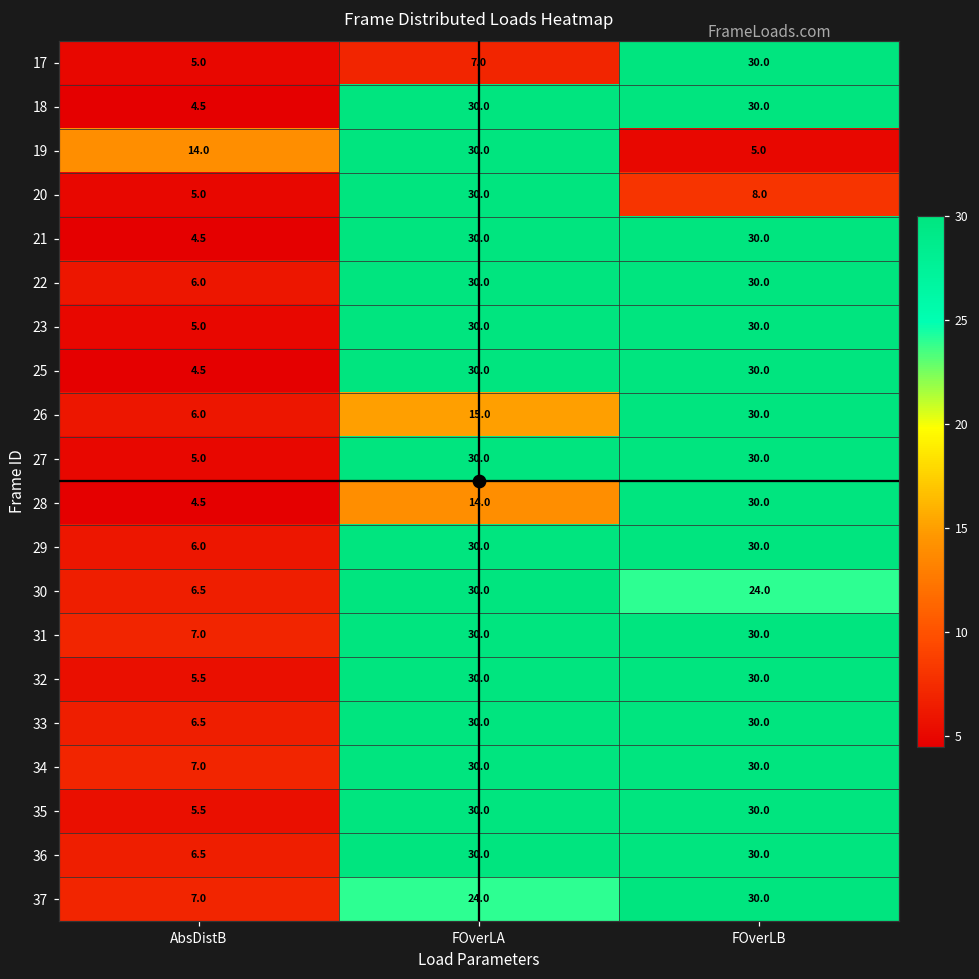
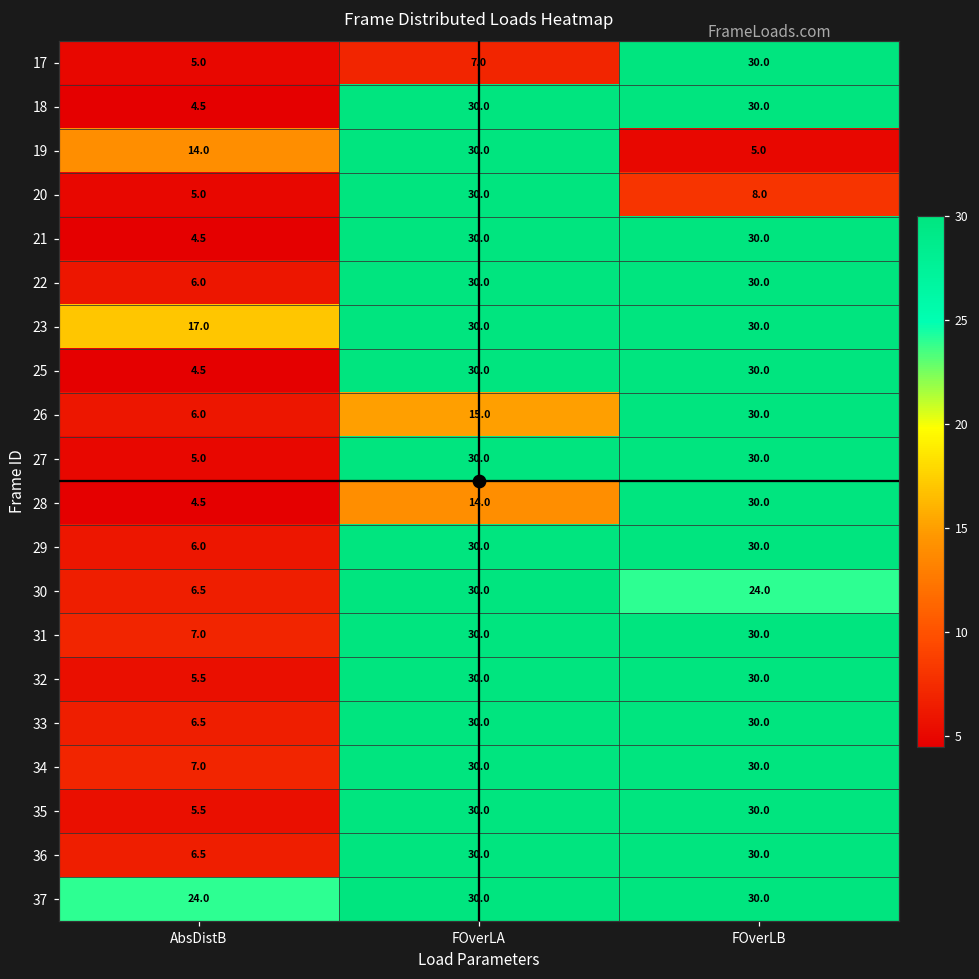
  {
    "17": {
      "AbsDistB": 5.0,
      "FOverLA": 7.0,
      "FOverLB": 30.0
    },
    "18": {
      "AbsDistB": 4.5,
      "FOverLA": 30.0,
      "FOverLB": 30.0
    },
    "19": {
      "AbsDistB": 14.0,
      "FOverLA": 30.0,
      "FOverLB": 5.0
    },
    "20": {
      "AbsDistB": 5.0,
      "FOverLA": 30.0,
      "FOverLB": 8.0
    },
    "21": {
      "AbsDistB": 4.5,
      "FOverLA": 30.0,
      "FOverLB": 30.0
    },
    "22": {
      "AbsDistB": 6.0,
      "FOverLA": 30.0,
      "FOverLB": 30.0
    },
    "23": {
-     "AbsDistB": 5.0,
+     "AbsDistB": 17.0,
      "FOverLA": 30.0,
      "FOverLB": 30.0
    },
    "25": {
      "AbsDistB": 4.5,
      "FOverLA": 30.0,
      "FOverLB": 30.0
    },
    "26": {
      "AbsDistB": 6.0,
      "FOverLA": 15.0,
      "FOverLB": 30.0
    },
    "27": {
      "AbsDistB": 5.0,
      "FOverLA": 30.0,
      "FOverLB": 30.0
    },
    "28": {
      "AbsDistB": 4.5,
      "FOverLA": 14.0,
      "FOverLB": 30.0
    },
    "29": {
      "AbsDistB": 6.0,
      "FOverLA": 30.0,
      "FOverLB": 30.0
    },
    "30": {
      "AbsDistB": 6.5,
      "FOverLA": 30.0,
      "FOverLB": 24.0
    },
    "31": {
      "AbsDistB": 7.0,
      "FOverLA": 30.0,
      "FOverLB": 30.0
    },
    "32": {
      "AbsDistB": 5.5,
      "FOverLA": 30.0,
      "FOverLB": 30.0
    },
    "33": {
      "AbsDistB": 6.5,
      "FOverLA": 30.0,
      "FOverLB": 30.0
    },
    "34": {
      "AbsDistB": 7.0,
      "FOverLA": 30.0,
      "FOverLB": 30.0
    },
    "35": {
      "AbsDistB": 5.5,
      "FOverLA": 30.0,
      "FOverLB": 30.0
    },
    "36": {
      "AbsDistB": 6.5,
      "FOverLA": 30.0,
      "FOverLB": 30.0
    },
    "37": {
-     "AbsDistB": 7.0,
-     "FOverLA": 24.0,
+     "AbsDistB": 24.0,
+     "FOverLA": 30.0,
      "FOverLB": 30.0
    }
  }
